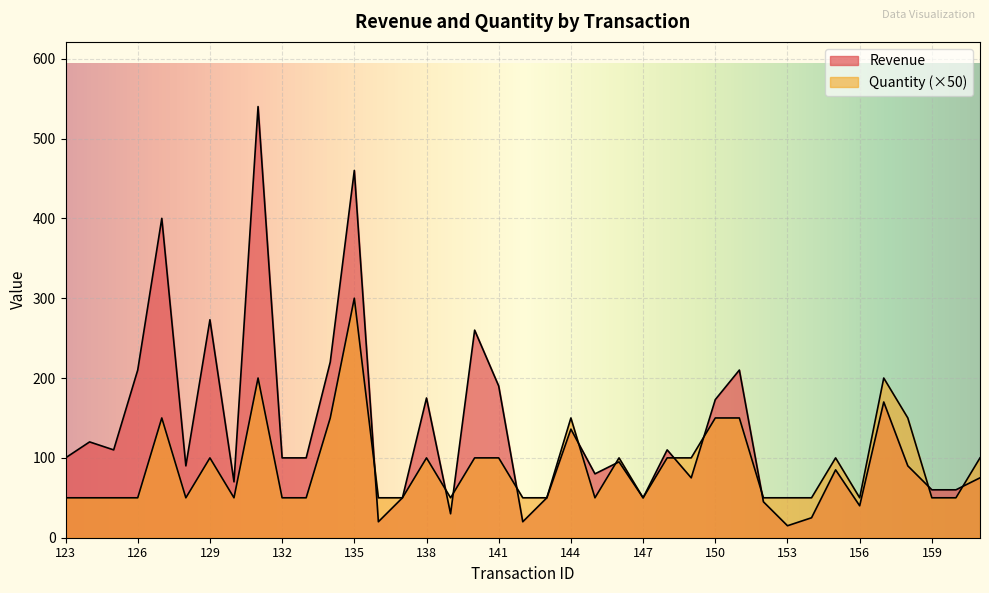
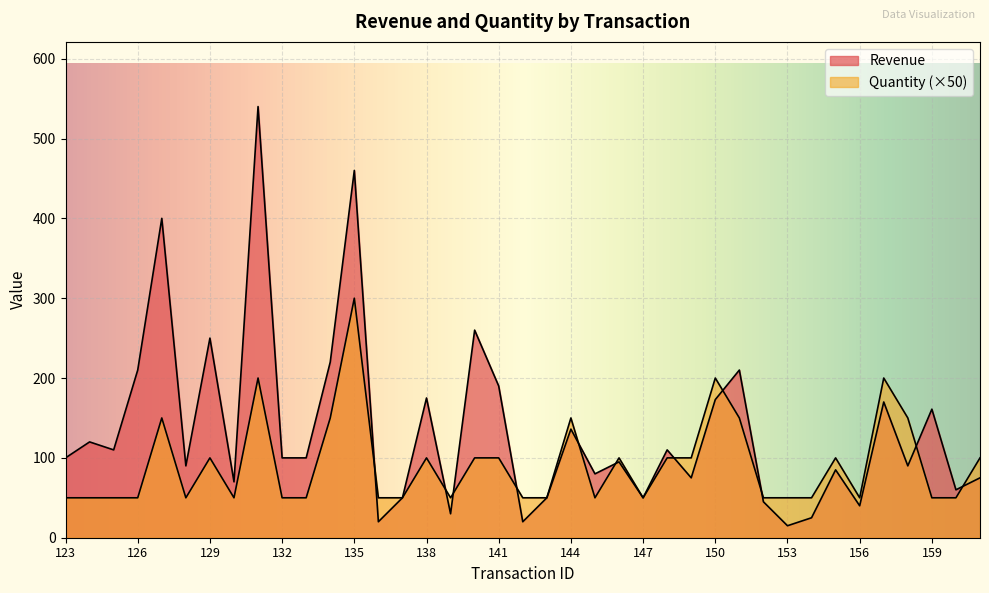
  {
    "Revenue": {
      "123": 100,
      "126": 210,
-     "129": 270,
+     "129": 250,
      "132": 100,
      "135": 460,
      "138": 180,
      "141": 190,
      "144": 140,
      "150": 170,
      "153": 20,
      "156": 40,
-     "159": 60
+     "159": 160
    },
    "Quantity (×50)": {
      "123": 50,
      "126": 50,
      "129": 100,
      "132": 50,
      "135": 300,
      "138": 100,
      "141": 100,
      "144": 150,
-     "150": 150,
+     "150": 200,
      "153": 50,
      "156": 50,
      "159": 50
    }
  }
